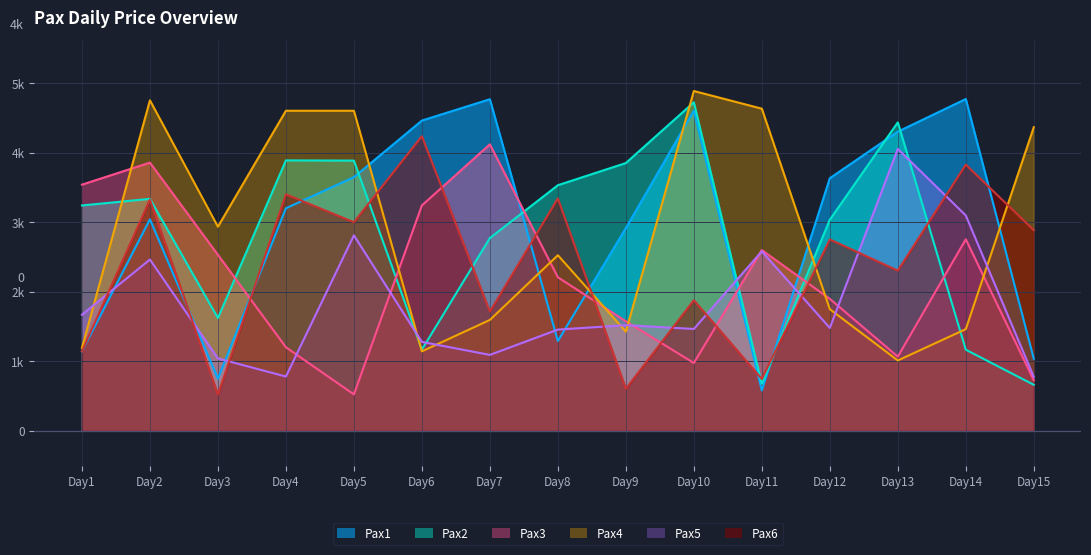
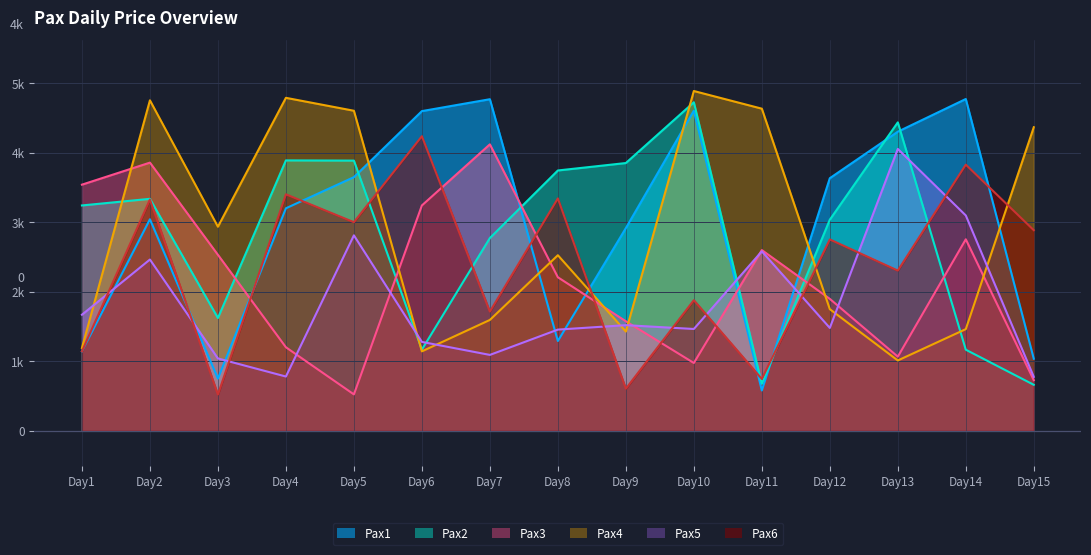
  {
    "Pax1": {
      "Day2": 3000,
      "Day3": 800,
      "Day4": 3200,
      "Day5": 3600,
-     "Day6": 4500,
+     "Day6": 4600,
      "Day7": 4800,
      "Day8": 1300,
      "Day9": 2900,
      "Day10": 4600,
      "Day11": 600,
      "Day12": 3600,
      "Day13": 4300,
      "Day14": 4800,
      "Day15": 1000
    },
    "Pax2": {
      "Day1": 3200,
      "Day3": 1600,
      "Day4": 3900,
      "Day5": 3900,
      "Day7": 2800,
-     "Day8": 3500,
+     "Day8": 3700,
      "Day9": 3900,
      "Day10": 4700,
      "Day11": 700,
      "Day12": 3000,
      "Day13": 4400,
      "Day14": 1200,
      "Day15": 700
    },
    "Pax3": {
      "Day1": 3500,
      "Day2": 3900,
      "Day3": 2500,
      "Day4": 1200,
      "Day5": 500,
      "Day6": 3200,
      "Day7": 4100,
      "Day8": 2200,
      "Day9": 1600,
      "Day10": 1000,
      "Day12": 1900,
      "Day13": 1100,
      "Day14": 2800,
      "Day15": 700
    },
    "Pax4": {
      "Day1": 1200,
      "Day2": 4800,
      "Day3": 2900,
-     "Day4": 4600,
+     "Day4": 4800,
      "Day5": 4600,
      "Day7": 1600,
      "Day8": 2500,
      "Day9": 1400,
      "Day10": 4900,
      "Day11": 4600,
      "Day12": 1800,
      "Day13": 1000,
      "Day14": 1500,
      "Day15": 4400
    },
    "Pax5": {
      "Day1": 1700,
      "Day2": 2500,
      "Day3": 1000,
      "Day4": 800,
      "Day5": 2800,
      "Day6": 1300,
      "Day7": 1100,
      "Day8": 1500,
      "Day9": 1500,
      "Day10": 1500,
      "Day12": 1500,
      "Day13": 4100,
      "Day14": 3100,
      "Day15": 800
    },
    "Pax6": {
      "Day3": 500,
      "Day4": 3400,
      "Day5": 3000,
      "Day6": 4200,
      "Day7": 1700,
      "Day8": 3300,
      "Day9": 600,
      "Day10": 1900,
      "Day11": 700,
      "Day12": 2800,
      "Day13": 2300,
      "Day14": 3800,
      "Day15": 2900
    }
  }
